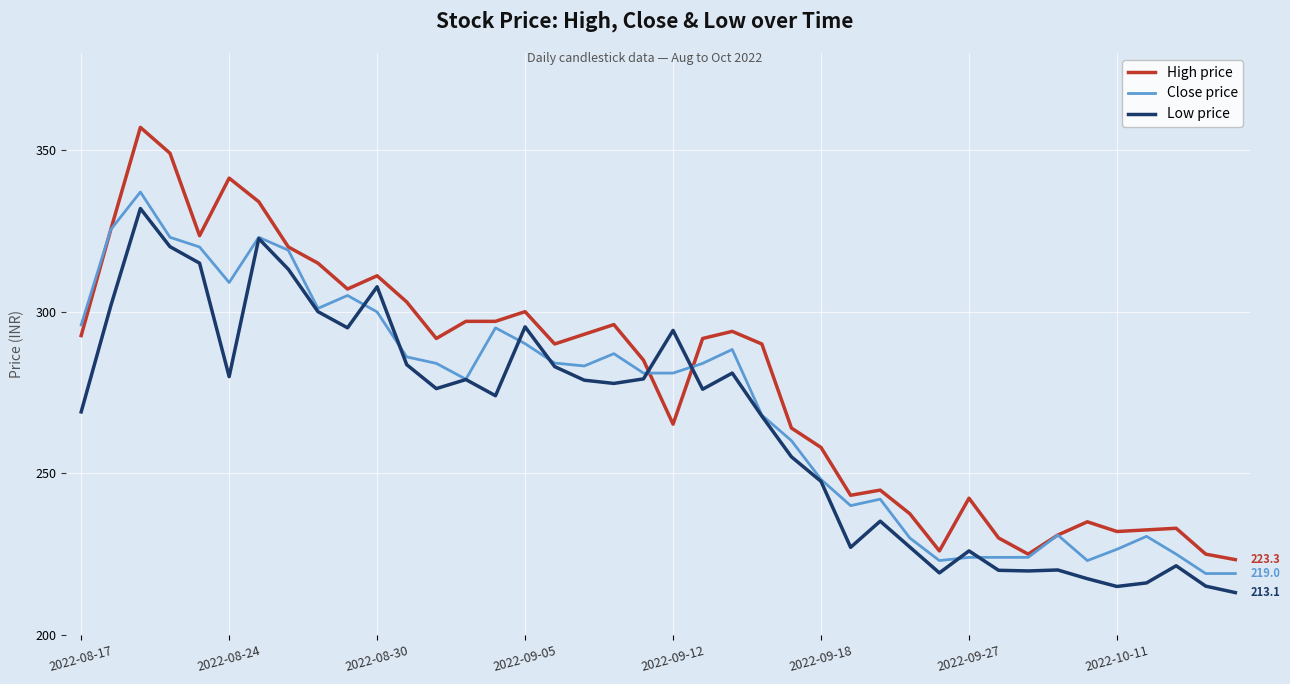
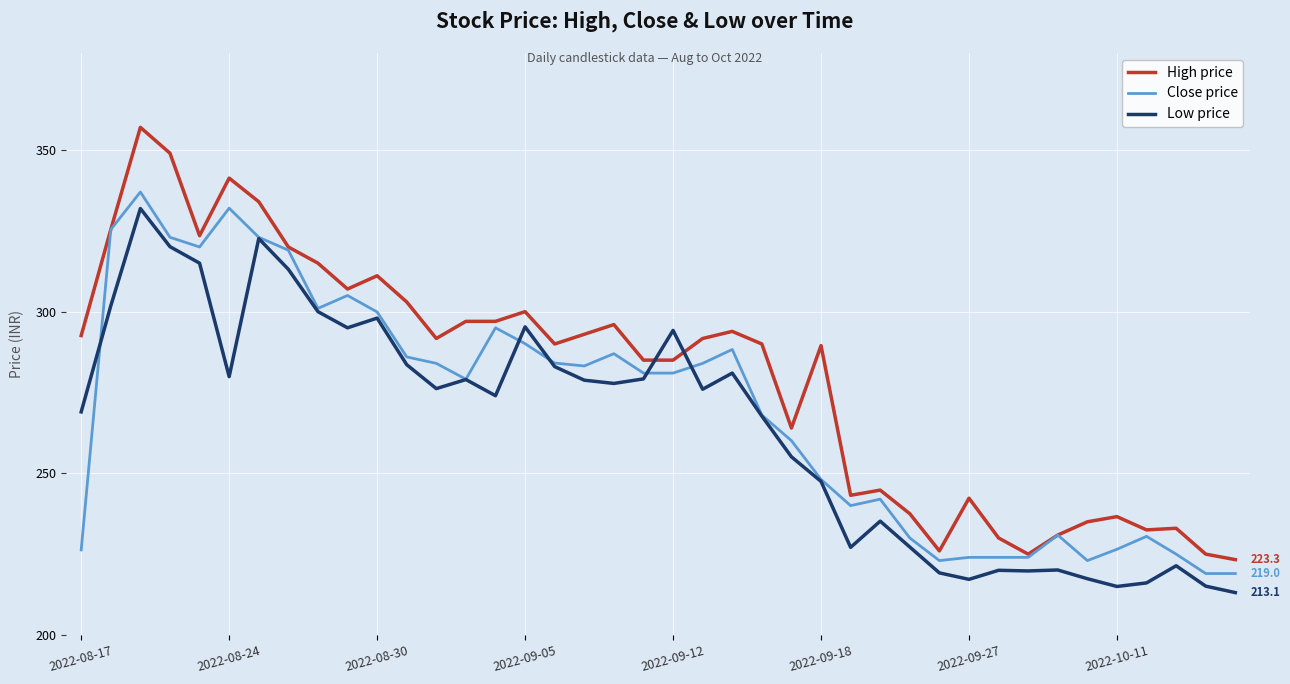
  {
    "High price": {
      "2022-08-17": 293,
      "2022-08-24": 341,
      "2022-08-30": 311,
      "2022-09-05": 300,
-     "2022-09-12": 265,
-     "2022-09-18": 258,
+     "2022-09-12": 285,
+     "2022-09-18": 290,
      "2022-09-27": 242,
-     "2022-10-11": 232
+     "2022-10-11": 237
    },
    "Close price": {
-     "2022-08-17": 296,
-     "2022-08-24": 309,
+     "2022-08-17": 226,
+     "2022-08-24": 332,
      "2022-08-30": 300,
      "2022-09-05": 290,
      "2022-09-12": 281,
      "2022-09-27": 224,
      "2022-10-11": 227
    },
    "Low price": {
      "2022-08-17": 269,
      "2022-08-24": 280,
-     "2022-08-30": 308,
+     "2022-08-30": 298,
      "2022-09-05": 295,
      "2022-09-12": 294,
-     "2022-09-27": 226,
+     "2022-09-27": 217,
      "2022-10-11": 215
    }
  }
